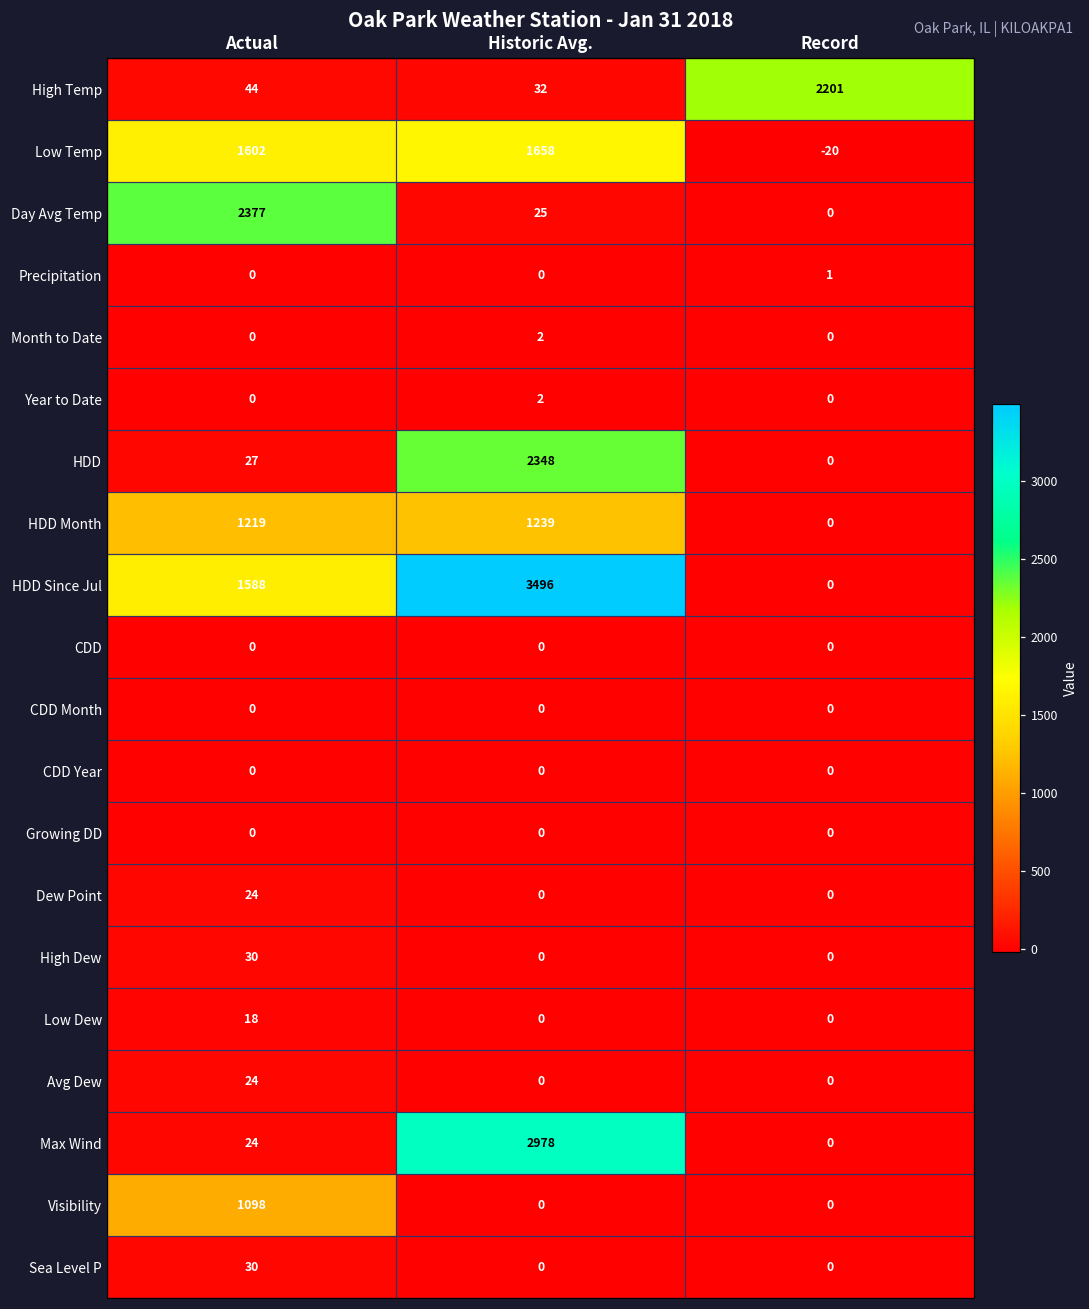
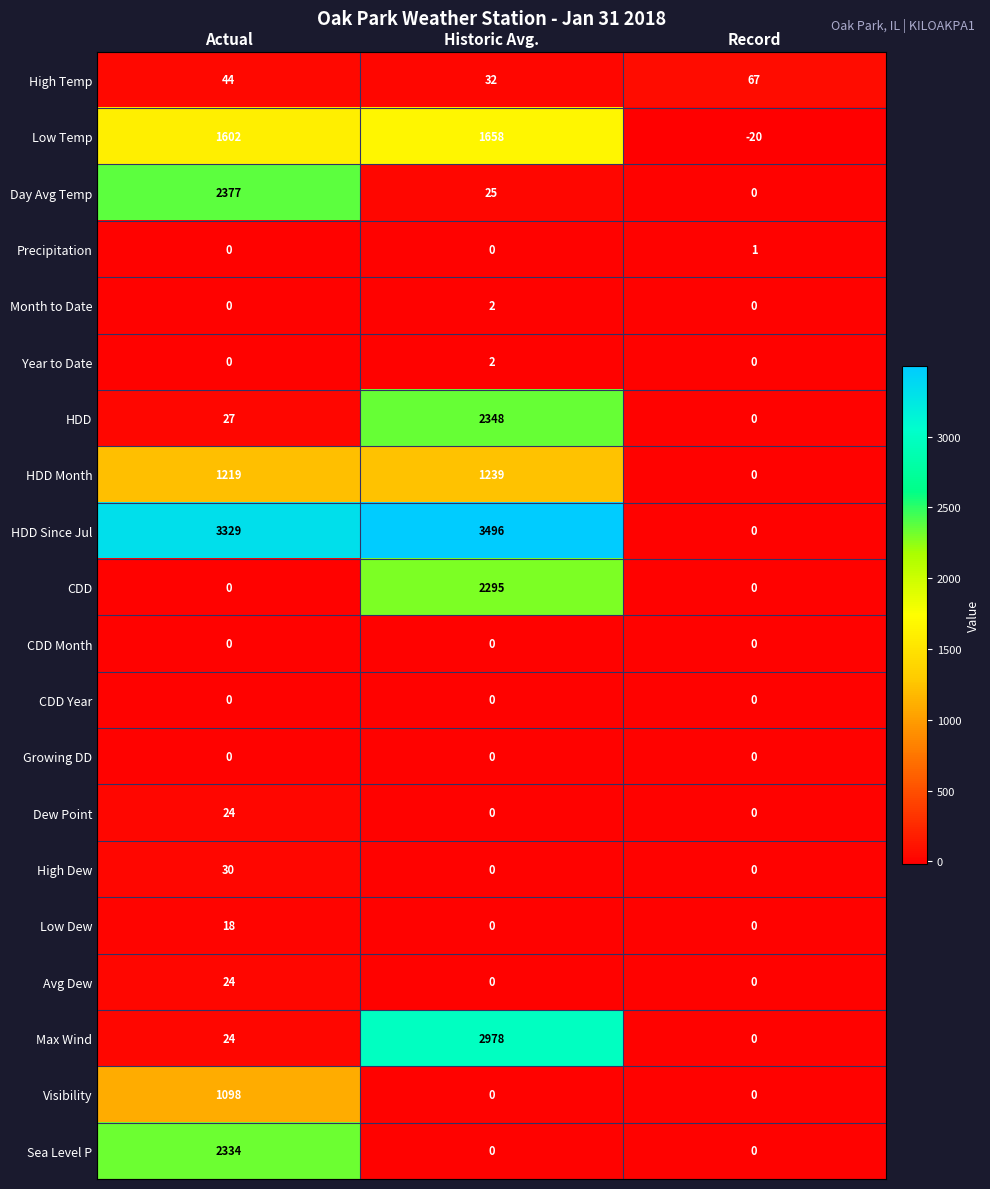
  {
    "High Temp": {
      "Actual": 44,
      "Historic Avg.": 32,
-     "Record": 2201
+     "Record": 67
    },
    "Low Temp": {
      "Actual": 1602,
      "Historic Avg.": 1658,
      "Record": -20
    },
    "Day Avg Temp": {
      "Actual": 2377,
      "Historic Avg.": 25,
      "Record": 0
    },
    "Precipitation": {
      "Actual": 0,
      "Historic Avg.": 0,
      "Record": 1
    },
    "Month to Date": {
      "Actual": 0,
      "Historic Avg.": 2,
      "Record": 0
    },
    "Year to Date": {
      "Actual": 0,
      "Historic Avg.": 2,
      "Record": 0
    },
    "HDD": {
      "Actual": 27,
      "Historic Avg.": 2348,
      "Record": 0
    },
    "HDD Month": {
      "Actual": 1219,
      "Historic Avg.": 1239,
      "Record": 0
    },
    "HDD Since Jul": {
-     "Actual": 1588,
+     "Actual": 3329,
      "Historic Avg.": 3496,
      "Record": 0
    },
    "CDD": {
      "Actual": 0,
-     "Historic Avg.": 0,
+     "Historic Avg.": 2295,
      "Record": 0
    },
    "CDD Month": {
      "Actual": 0,
      "Historic Avg.": 0,
      "Record": 0
    },
    "CDD Year": {
      "Actual": 0,
      "Historic Avg.": 0,
      "Record": 0
    },
    "Growing DD": {
      "Actual": 0,
      "Historic Avg.": 0,
      "Record": 0
    },
    "Dew Point": {
      "Actual": 24,
      "Historic Avg.": 0,
      "Record": 0
    },
    "High Dew": {
      "Actual": 30,
      "Historic Avg.": 0,
      "Record": 0
    },
    "Low Dew": {
      "Actual": 18,
      "Historic Avg.": 0,
      "Record": 0
    },
    "Avg Dew": {
      "Actual": 24,
      "Historic Avg.": 0,
      "Record": 0
    },
    "Max Wind": {
      "Actual": 24,
      "Historic Avg.": 2978,
      "Record": 0
    },
    "Visibility": {
      "Actual": 1098,
      "Historic Avg.": 0,
      "Record": 0
    },
    "Sea Level P": {
-     "Actual": 30,
+     "Actual": 2334,
      "Historic Avg.": 0,
      "Record": 0
    }
  }
